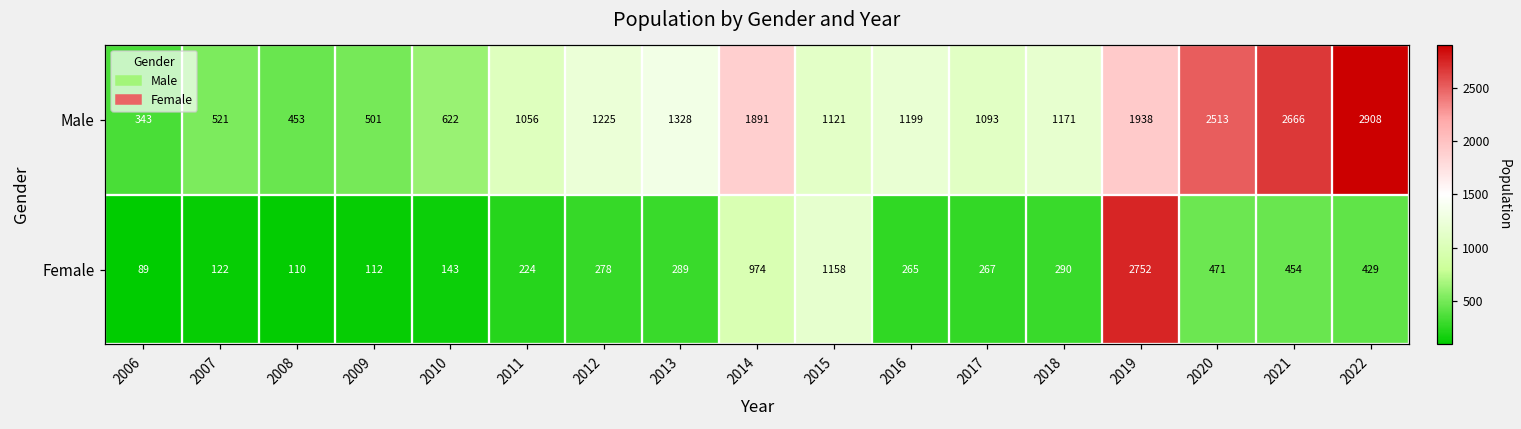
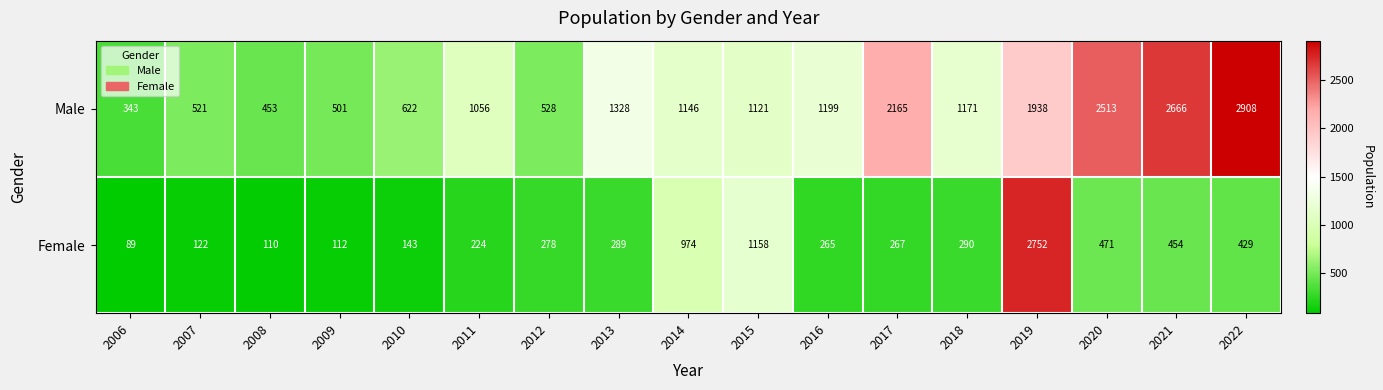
  {
    "Male": {
      "2006": 343,
      "2007": 521,
      "2008": 453,
      "2009": 501,
      "2010": 622,
      "2011": 1056,
-     "2012": 1225,
+     "2012": 528,
      "2013": 1328,
-     "2014": 1891,
+     "2014": 1146,
      "2015": 1121,
      "2016": 1199,
-     "2017": 1093,
+     "2017": 2165,
      "2018": 1171,
      "2019": 1938,
      "2020": 2513,
      "2021": 2666,
      "2022": 2908
    },
    "Female": {
      "2006": 89,
      "2007": 122,
      "2008": 110,
      "2009": 112,
      "2010": 143,
      "2011": 224,
      "2012": 278,
      "2013": 289,
      "2014": 974,
      "2015": 1158,
      "2016": 265,
      "2017": 267,
      "2018": 290,
      "2019": 2752,
      "2020": 471,
      "2021": 454,
      "2022": 429
    }
  }
